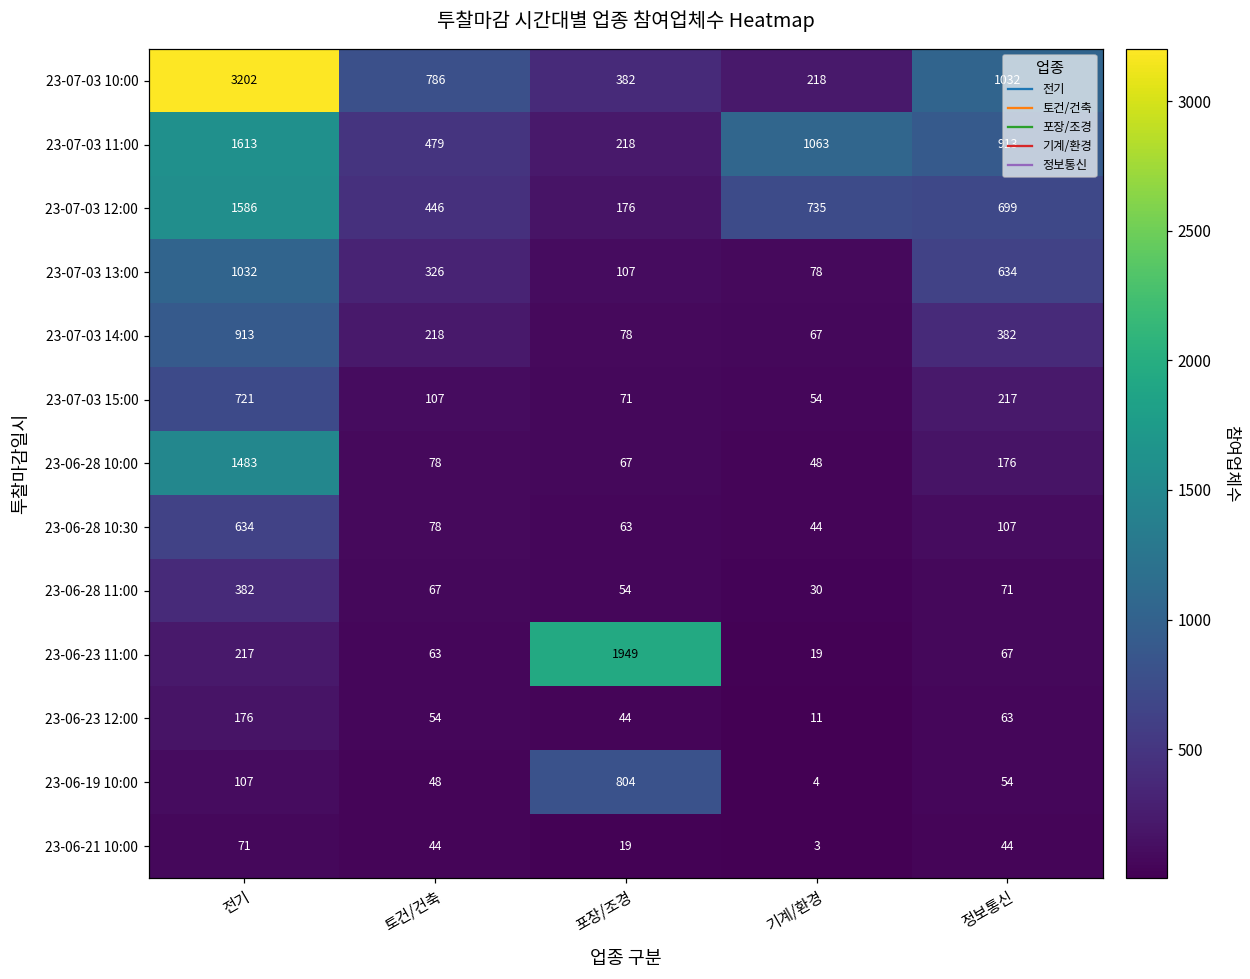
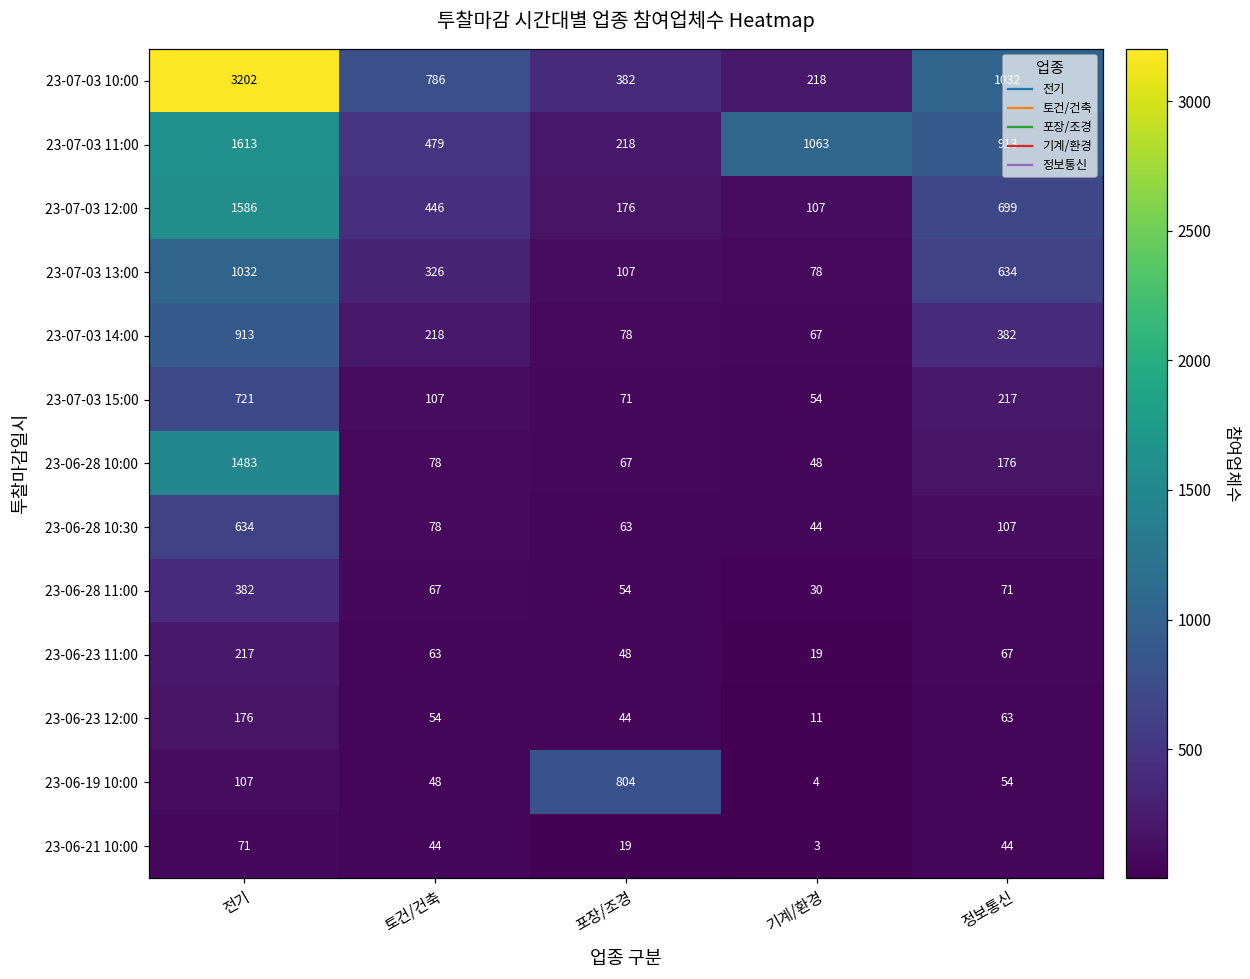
  {
    "23-07-03 10:00": {
      "전기": 3202,
      "토건/건축": 786,
      "포장/조경": 382,
      "기계/환경": 218
    },
    "23-07-03 11:00": {
      "전기": 1613,
      "토건/건축": 479,
      "포장/조경": 218,
      "기계/환경": 1063
    },
    "23-07-03 12:00": {
      "전기": 1586,
      "토건/건축": 446,
      "포장/조경": 176,
-     "기계/환경": 735,
+     "기계/환경": 107,
      "정보통신": 699
    },
    "23-07-03 13:00": {
      "전기": 1032,
      "토건/건축": 326,
      "포장/조경": 107,
      "기계/환경": 78,
      "정보통신": 634
    },
    "23-07-03 14:00": {
      "전기": 913,
      "토건/건축": 218,
      "포장/조경": 78,
      "기계/환경": 67,
      "정보통신": 382
    },
    "23-07-03 15:00": {
      "전기": 721,
      "토건/건축": 107,
      "포장/조경": 71,
      "기계/환경": 54,
      "정보통신": 217
    },
    "23-06-28 10:00": {
      "전기": 1483,
      "토건/건축": 78,
      "포장/조경": 67,
      "기계/환경": 48,
      "정보통신": 176
    },
    "23-06-28 10:30": {
      "전기": 634,
      "토건/건축": 78,
      "포장/조경": 63,
      "기계/환경": 44,
      "정보통신": 107
    },
    "23-06-28 11:00": {
      "전기": 382,
      "토건/건축": 67,
      "포장/조경": 54,
      "기계/환경": 30,
      "정보통신": 71
    },
    "23-06-23 11:00": {
      "전기": 217,
      "토건/건축": 63,
-     "포장/조경": 1949,
+     "포장/조경": 48,
      "기계/환경": 19,
      "정보통신": 67
    },
    "23-06-23 12:00": {
      "전기": 176,
      "토건/건축": 54,
      "포장/조경": 44,
      "기계/환경": 11,
      "정보통신": 63
    },
    "23-06-19 10:00": {
      "전기": 107,
      "토건/건축": 48,
      "포장/조경": 804,
      "기계/환경": 4,
      "정보통신": 54
    },
    "23-06-21 10:00": {
      "전기": 71,
      "토건/건축": 44,
      "포장/조경": 19,
      "기계/환경": 3,
      "정보통신": 44
    }
  }
